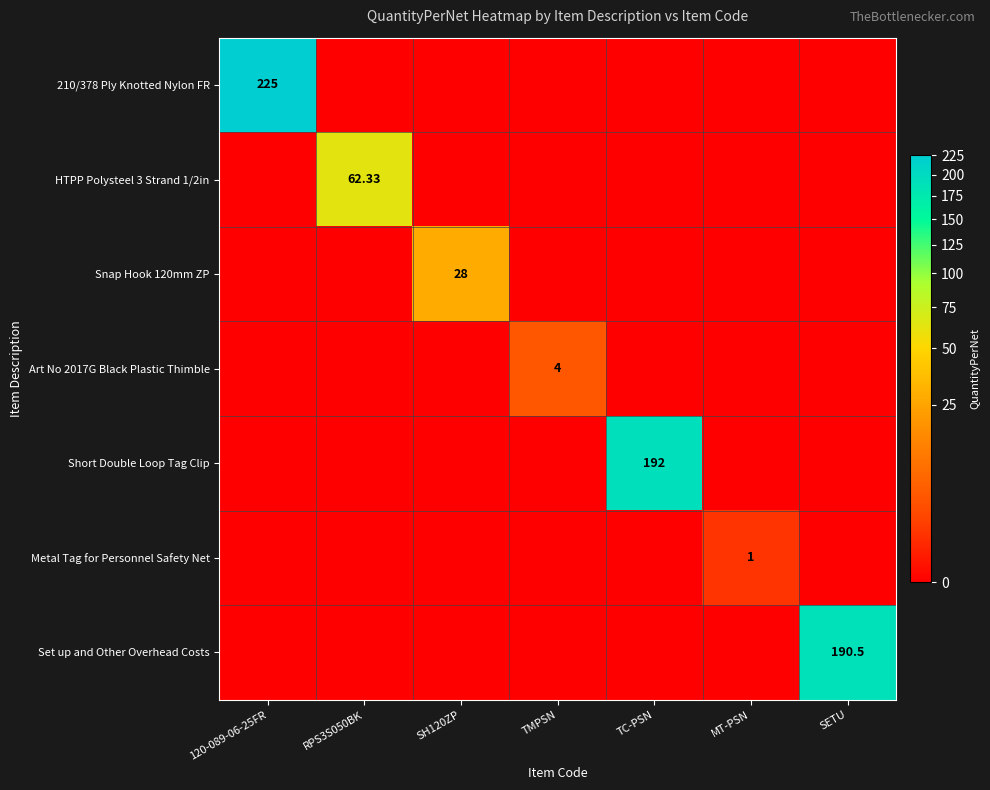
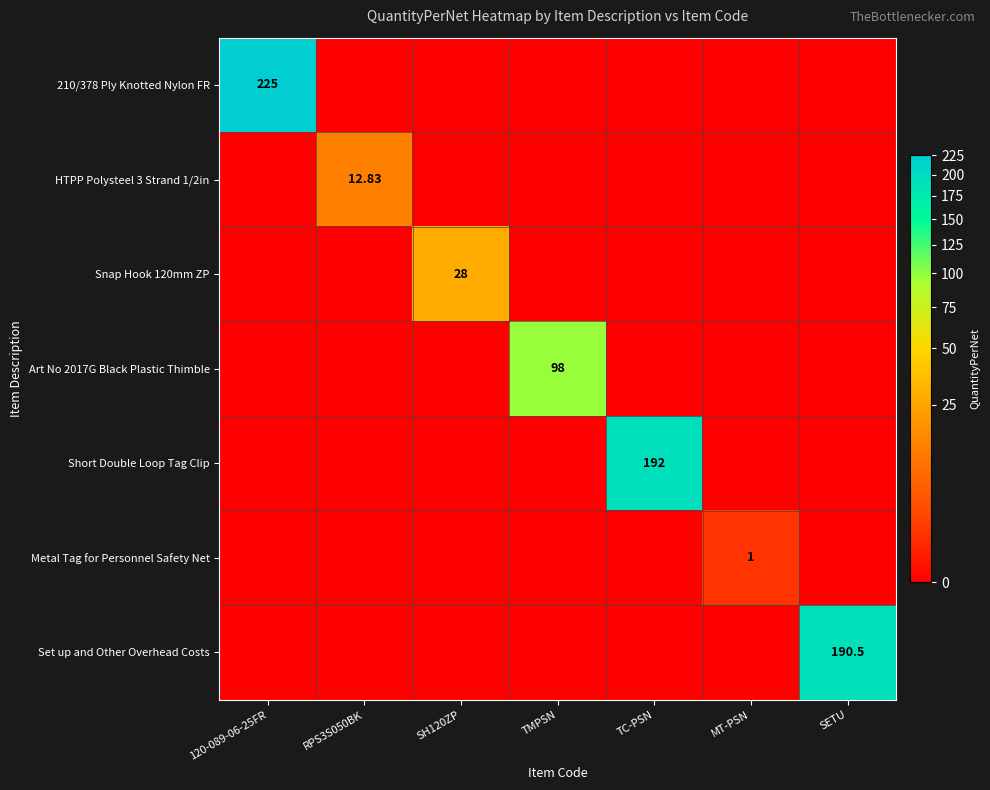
  {
    "210/378 Ply Knotted Nylon FR": {
      "120-089-06-25FR": 225
    },
    "HTPP Polysteel 3 Strand 1/2in": {
-     "RPS3S050BK": 62.33
+     "RPS3S050BK": 12.83
    },
    "Snap Hook 120mm ZP": {
      "SH120ZP": 28
    },
    "Art No 2017G Black Plastic Thimble": {
-     "TMPSN": 4
+     "TMPSN": 98
    },
    "Short Double Loop Tag Clip": {
      "TC-PSN": 192
    },
    "Metal Tag for Personnel Safety Net": {
      "MT-PSN": 1
    },
    "Set up and Other Overhead Costs": {
      "SETU": 190.5
    }
  }
